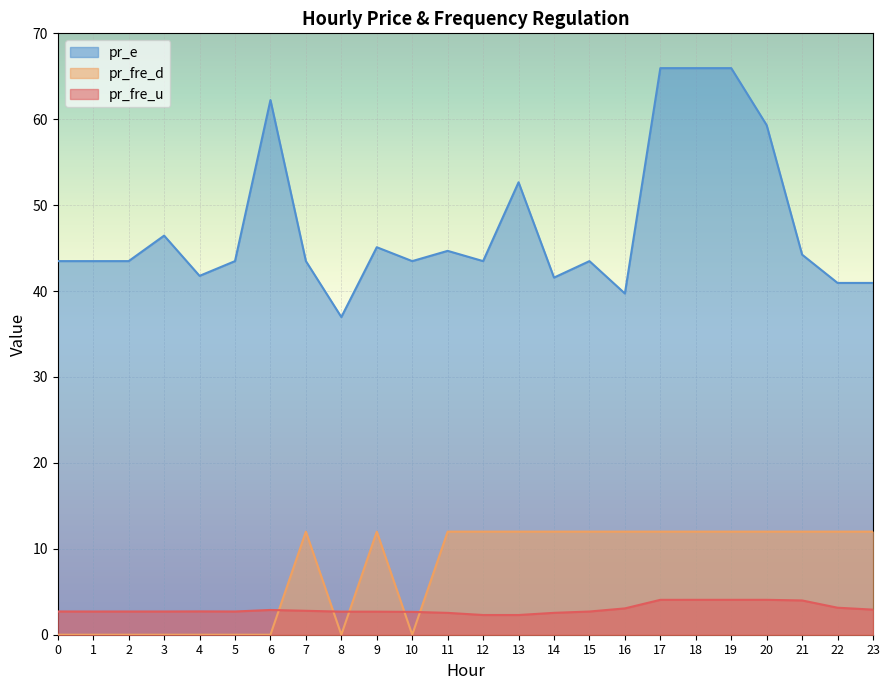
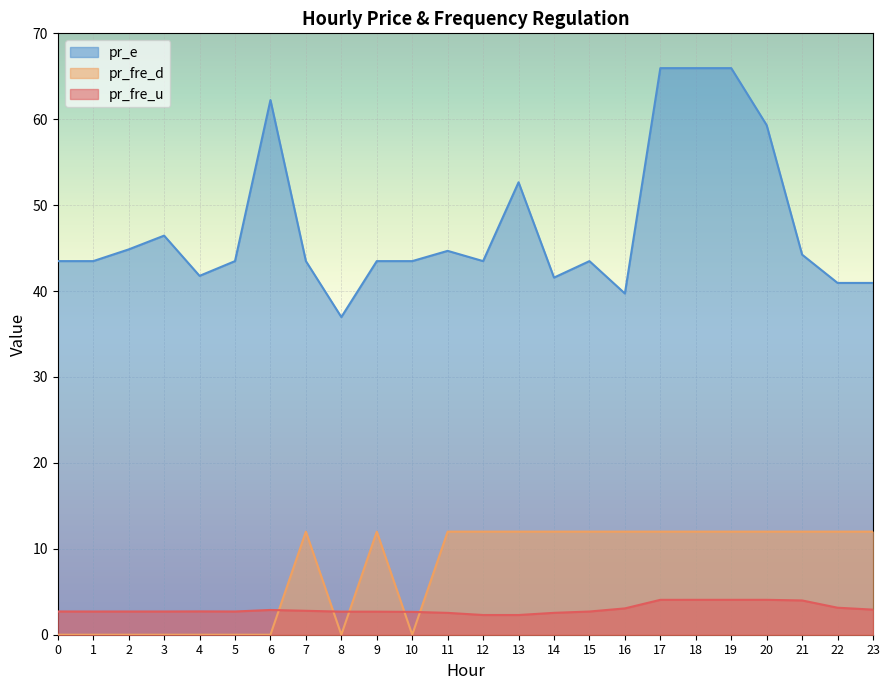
  {
    "pr_e": {
      "0": 43,
      "1": 43,
-     "2": 43,
+     "2": 45,
      "3": 46,
      "4": 42,
      "5": 43,
      "6": 62,
      "7": 43,
      "8": 37,
-     "9": 45,
+     "9": 43,
      "10": 43,
      "11": 45,
      "12": 43,
      "13": 53,
      "14": 42,
      "15": 43,
      "16": 40,
      "17": 66,
      "18": 66,
      "19": 66,
      "20": 59,
      "21": 44,
      "22": 41,
      "23": 41
    }
  }
